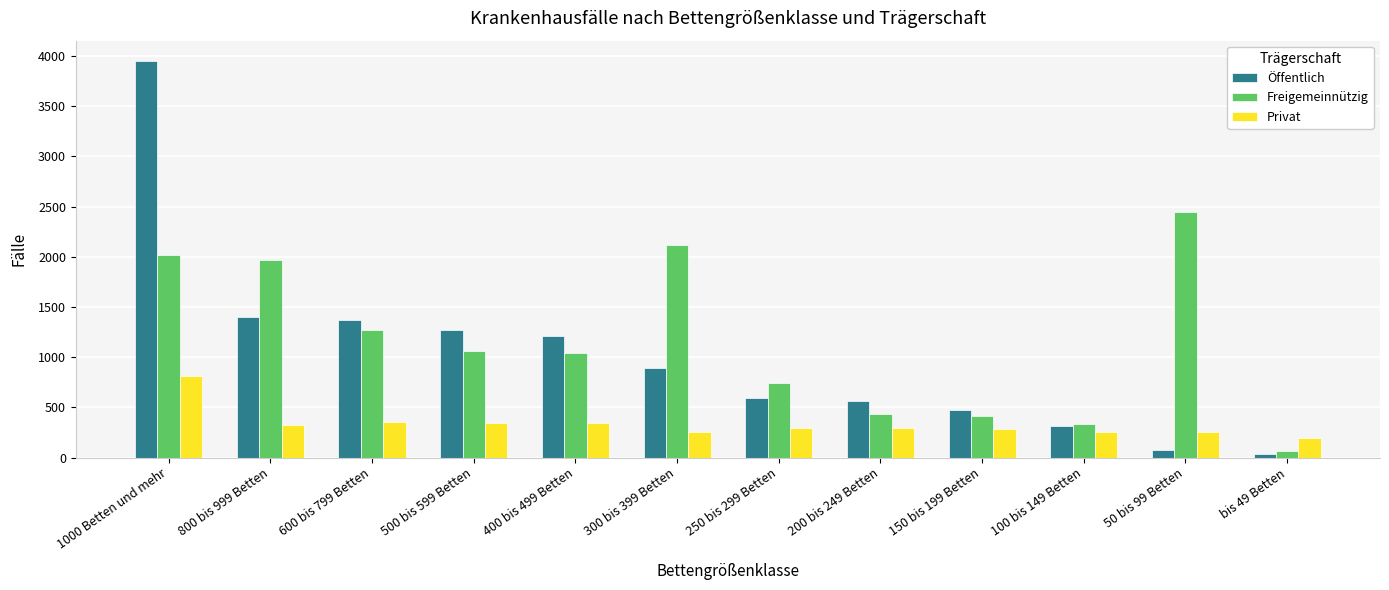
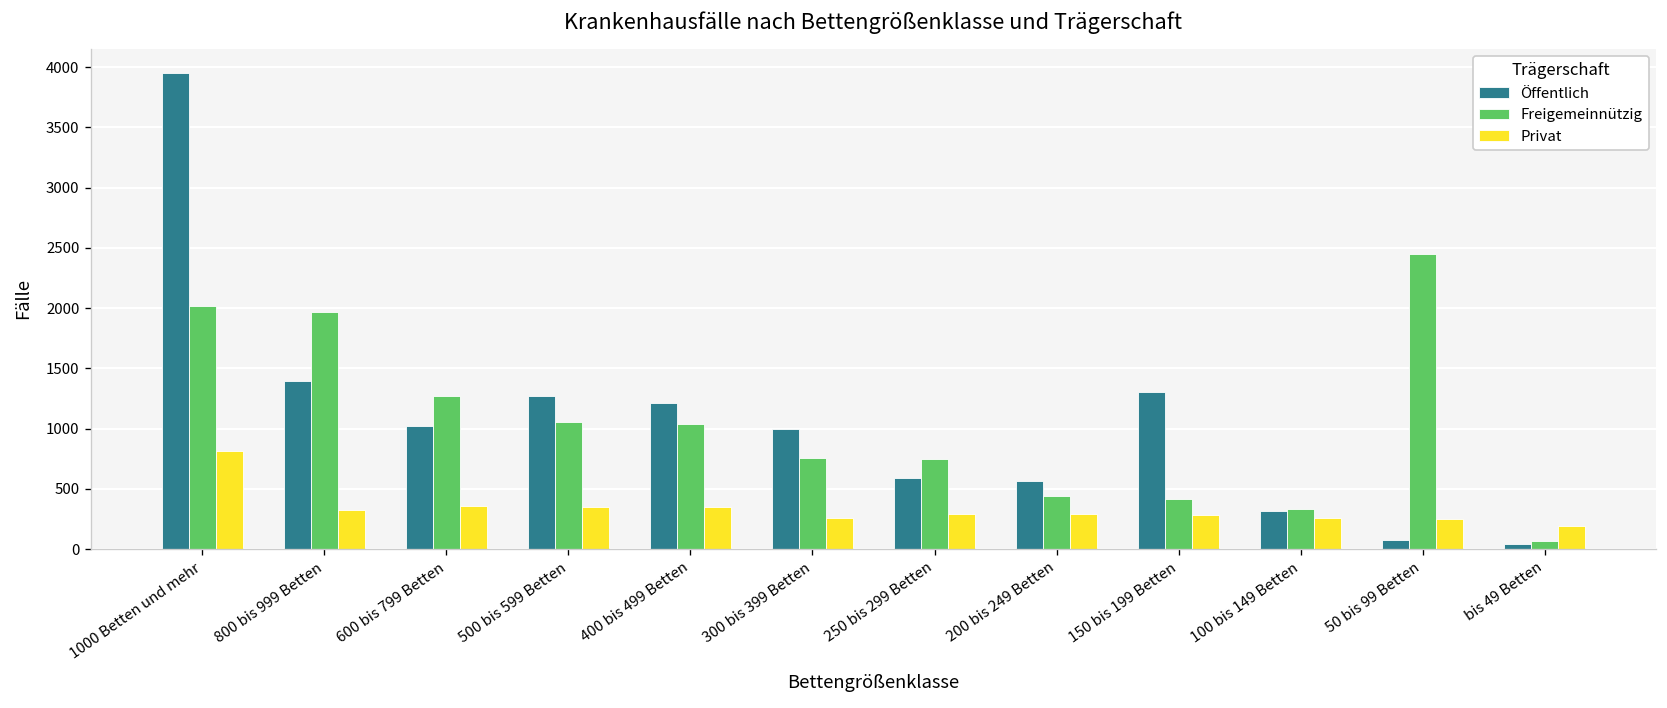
  {
    "Öffentlich": {
      "1000 Betten und mehr": 3960,
      "800 bis 999 Betten": 1400,
-     "600 bis 799 Betten": 1380,
+     "600 bis 799 Betten": 1020,
      "500 bis 599 Betten": 1270,
      "400 bis 499 Betten": 1220,
-     "300 bis 399 Betten": 890,
+     "300 bis 399 Betten": 1000,
      "250 bis 299 Betten": 590,
      "200 bis 249 Betten": 570,
-     "150 bis 199 Betten": 480,
+     "150 bis 199 Betten": 1310,
      "100 bis 149 Betten": 310,
      "50 bis 99 Betten": 70,
      "bis 49 Betten": 40
    },
    "Freigemeinnützig": {
      "1000 Betten und mehr": 2020,
      "800 bis 999 Betten": 1970,
      "600 bis 799 Betten": 1270,
      "500 bis 599 Betten": 1060,
      "400 bis 499 Betten": 1040,
-     "300 bis 399 Betten": 2120,
+     "300 bis 399 Betten": 760,
      "250 bis 299 Betten": 750,
      "200 bis 249 Betten": 440,
      "150 bis 199 Betten": 410,
      "100 bis 149 Betten": 330,
      "50 bis 99 Betten": 2450,
      "bis 49 Betten": 60
    },
    "Privat": {
      "1000 Betten und mehr": 820,
      "800 bis 999 Betten": 330,
      "600 bis 799 Betten": 350,
      "500 bis 599 Betten": 350,
      "400 bis 499 Betten": 350,
      "300 bis 399 Betten": 250,
      "250 bis 299 Betten": 290,
      "200 bis 249 Betten": 290,
      "150 bis 199 Betten": 280,
      "100 bis 149 Betten": 260,
      "50 bis 99 Betten": 250,
      "bis 49 Betten": 190
    }
  }
